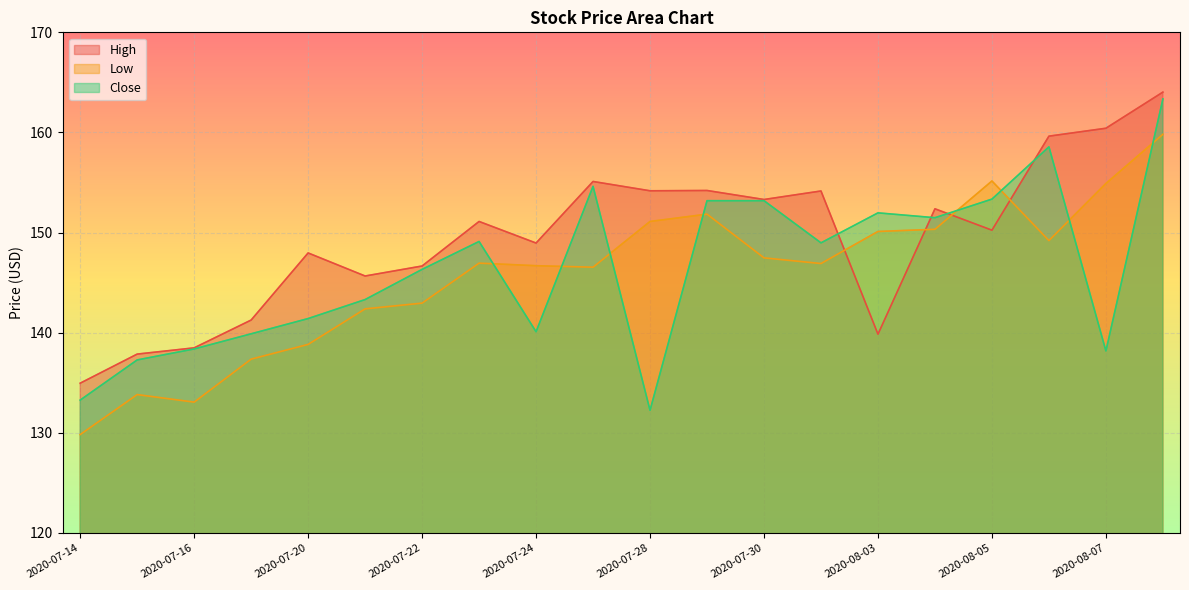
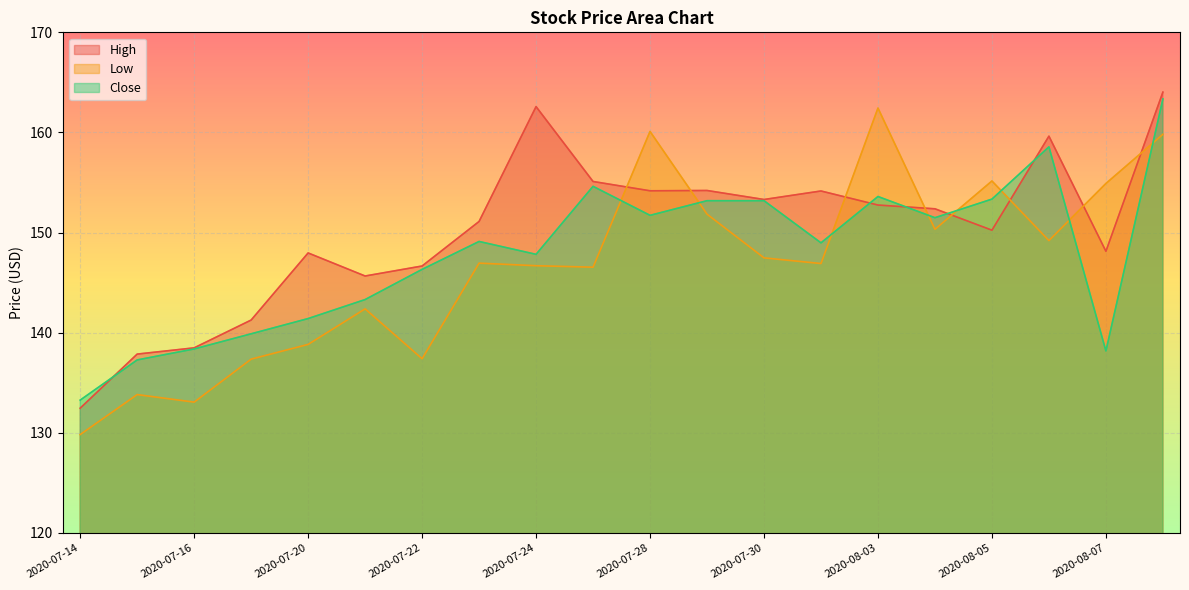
  {
    "High": {
-     "2020-07-14": 135.0,
+     "2020-07-14": 132.5,
      "2020-07-20": 148.0,
      "2020-07-22": 146.7,
-     "2020-07-24": 149.0,
+     "2020-07-24": 162.6,
      "2020-07-28": 154.2,
-     "2020-08-03": 139.9,
+     "2020-08-03": 152.8,
      "2020-08-05": 150.2,
-     "2020-08-07": 160.4
+     "2020-08-07": 148.1
    },
    "Low": {
      "2020-07-14": 129.8,
      "2020-07-16": 133.1,
      "2020-07-20": 138.8,
-     "2020-07-22": 143.0,
+     "2020-07-22": 137.4,
      "2020-07-24": 146.7,
-     "2020-07-28": 151.1,
+     "2020-07-28": 160.1,
      "2020-07-30": 147.5,
-     "2020-08-03": 150.1,
+     "2020-08-03": 162.4,
      "2020-08-05": 155.2,
      "2020-08-07": 154.9
    },
    "Close": {
      "2020-07-14": 133.3,
      "2020-07-20": 141.4,
      "2020-07-22": 146.3,
-     "2020-07-24": 140.1,
-     "2020-07-28": 132.3,
-     "2020-08-03": 152.0,
+     "2020-07-24": 147.8,
+     "2020-07-28": 151.7,
+     "2020-08-03": 153.6,
      "2020-08-05": 153.3,
      "2020-08-07": 138.2
    }
  }
